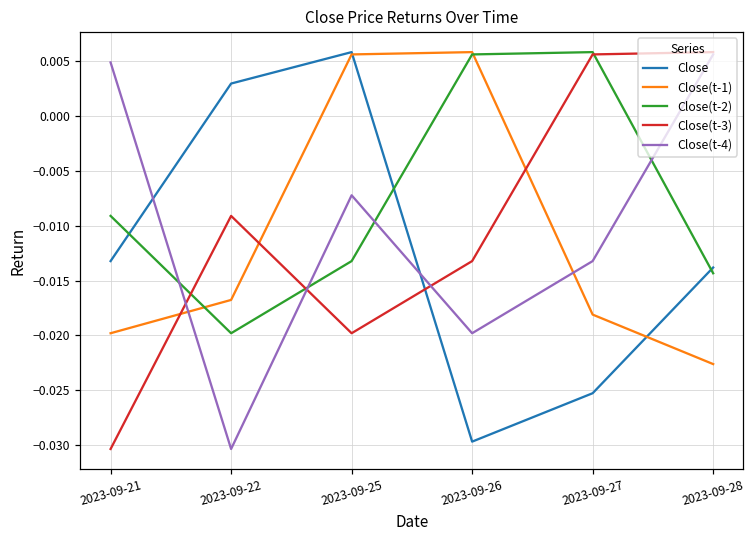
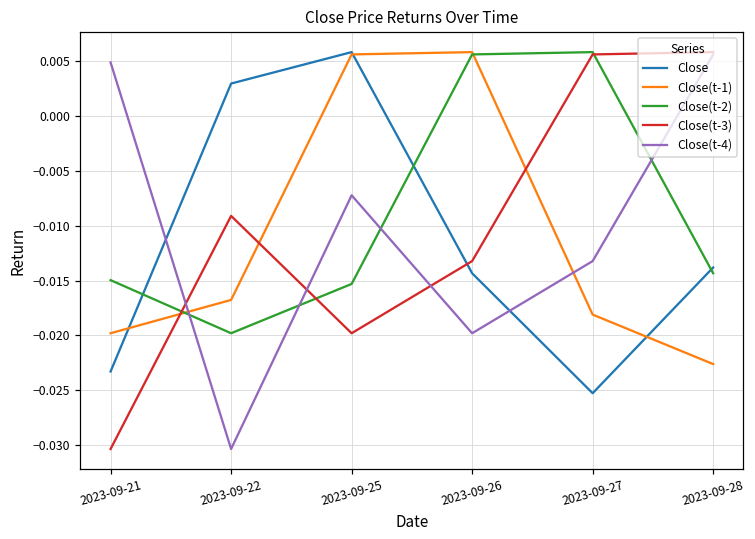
  {
    "Close": {
-     "2023-09-21": -0.013,
+     "2023-09-21": -0.023,
      "2023-09-22": 0.003,
-     "2023-09-26": -0.030,
+     "2023-09-26": -0.014,
      "2023-09-27": -0.025,
      "2023-09-28": -0.014
    },
    "Close(t-1)": {
      "2023-09-21": -0.020,
      "2023-09-22": -0.017,
      "2023-09-27": -0.018,
      "2023-09-28": -0.023
    },
    "Close(t-2)": {
-     "2023-09-21": -0.009,
+     "2023-09-21": -0.015,
      "2023-09-22": -0.020,
-     "2023-09-25": -0.013,
+     "2023-09-25": -0.015,
      "2023-09-28": -0.014
    },
    "Close(t-3)": {
      "2023-09-21": -0.030,
      "2023-09-22": -0.009,
      "2023-09-25": -0.020,
      "2023-09-26": -0.013
    },
    "Close(t-4)": {
      "2023-09-21": 0.005,
      "2023-09-22": -0.030,
      "2023-09-25": -0.007,
      "2023-09-26": -0.020,
      "2023-09-27": -0.013
    }
  }
